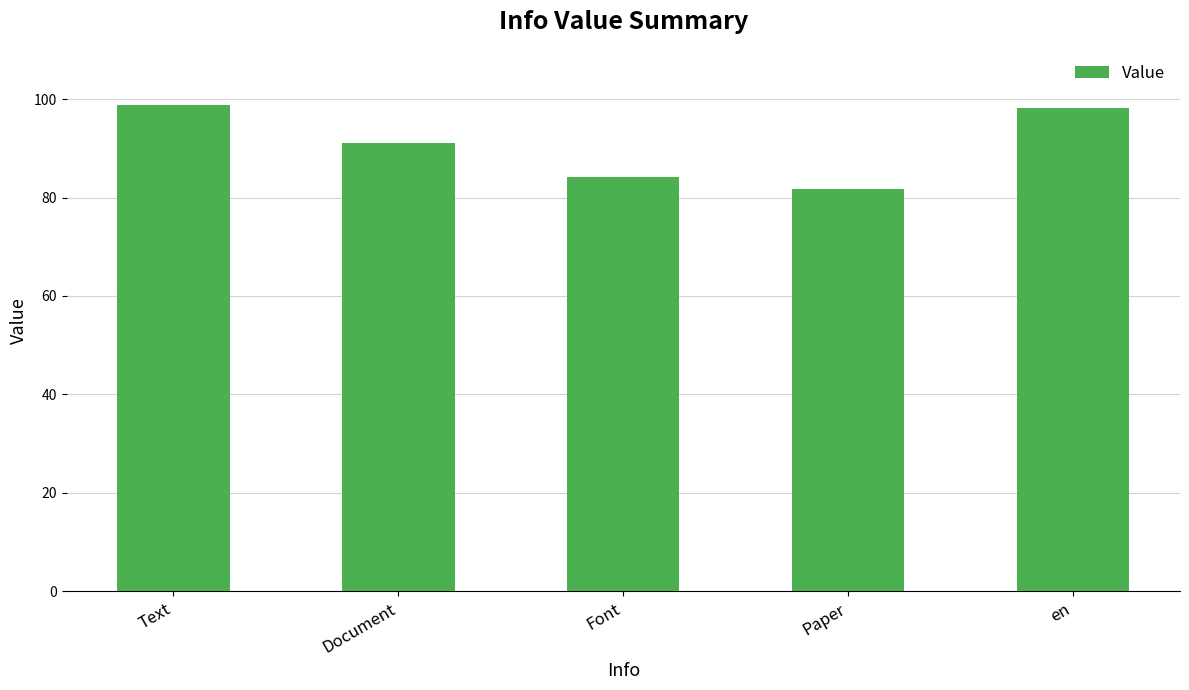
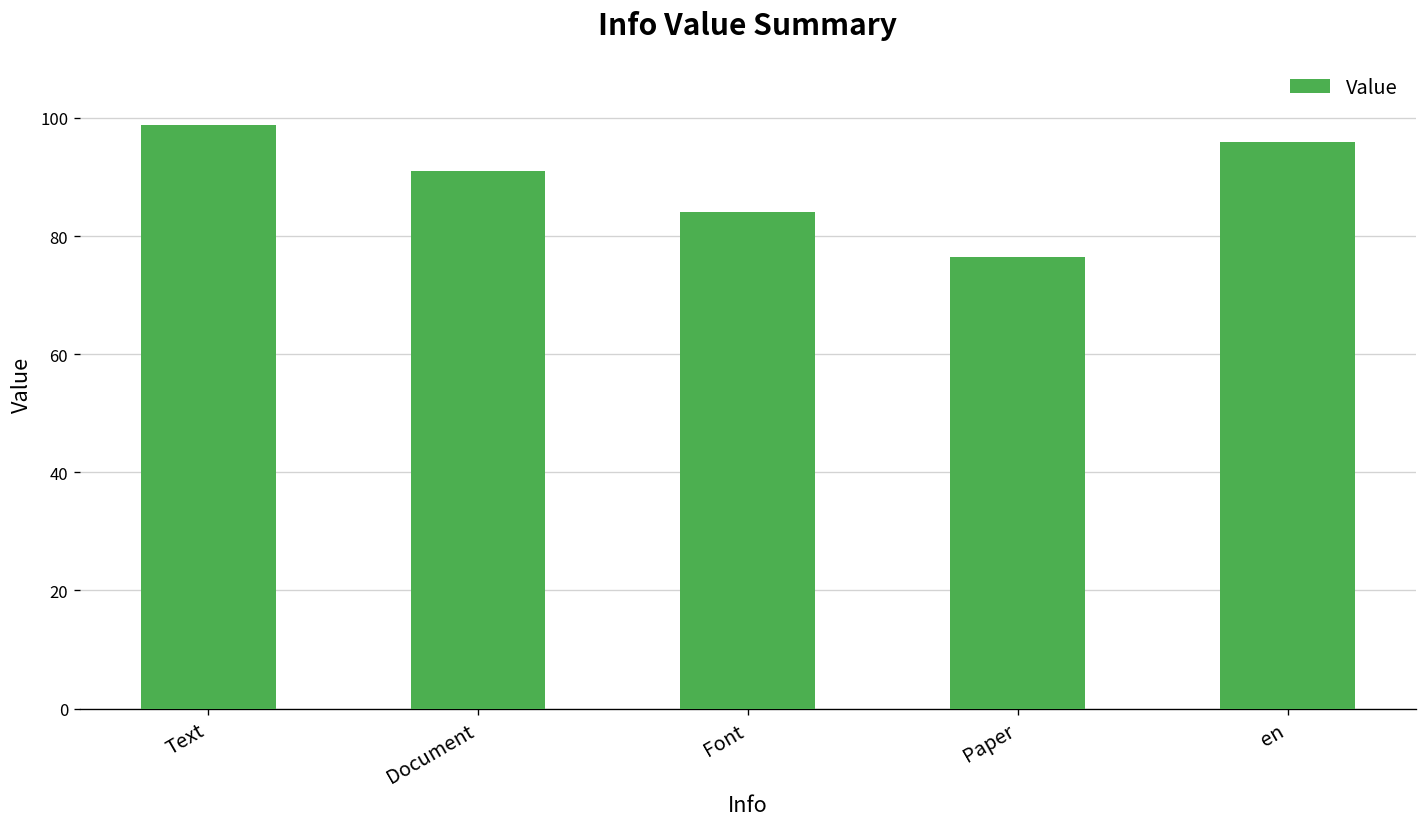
  {
    "Text": 99,
    "Document": 91,
    "Font": 84,
-   "Paper": 82,
-   "en": 98
+   "Paper": 77,
+   "en": 96
  }
